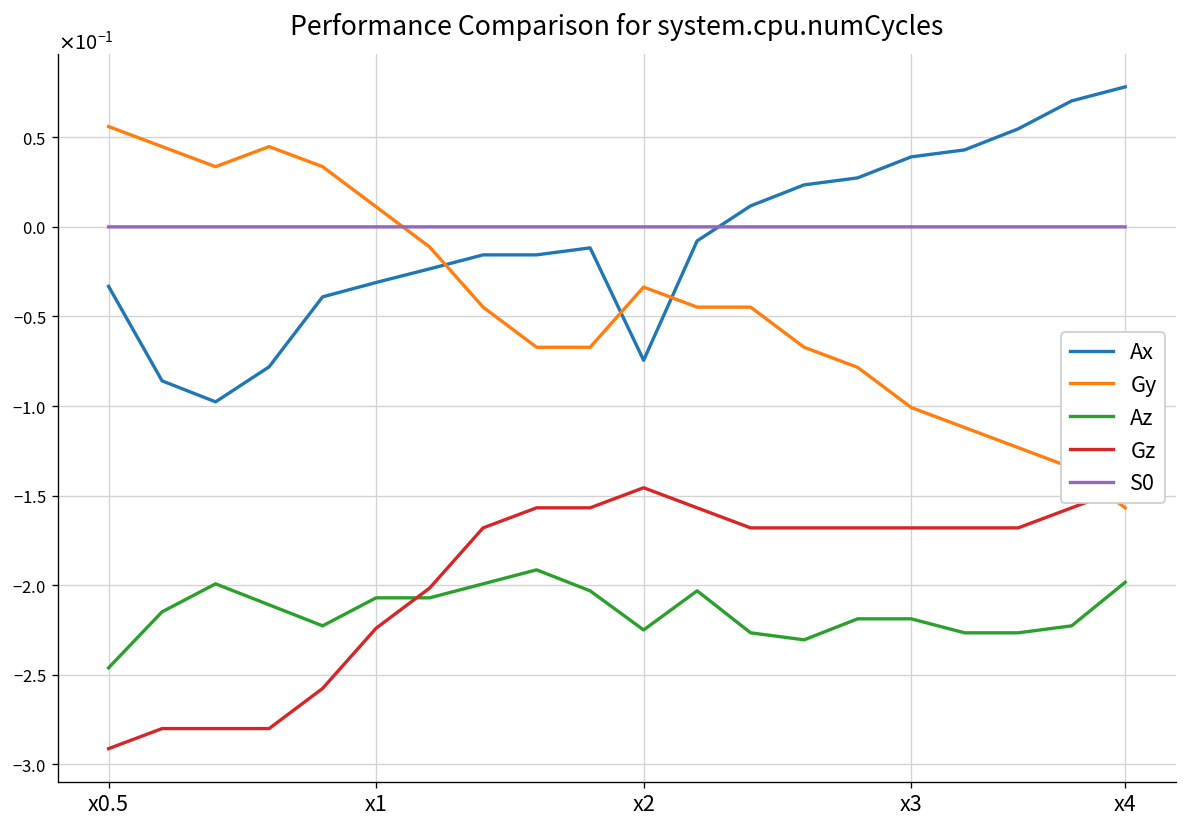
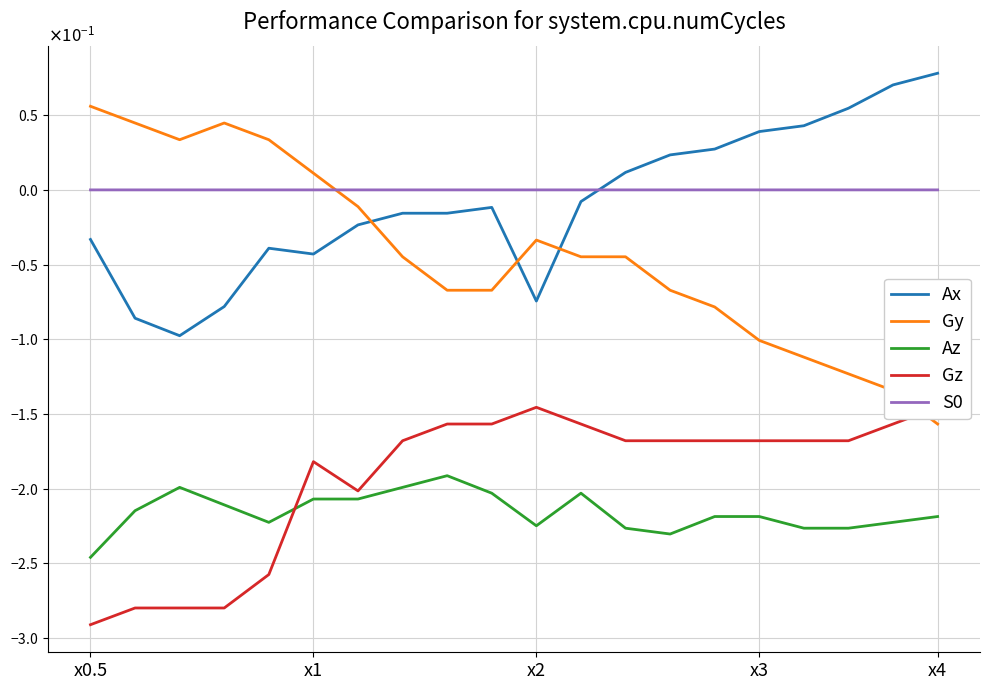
  {
    "Ax": {
      "x0.5": -0.033,
-     "x1": -0.031,
+     "x1": -0.043,
      "x2": -0.074,
      "x3": 0.039,
      "x4": 0.078
    },
    "Gy": {
      "x0.5": 0.056,
      "x1": 0.011,
      "x2": -0.034,
      "x3": -0.101,
      "x4": -0.157
    },
    "Az": {
      "x0.5": -0.246,
      "x1": -0.207,
      "x2": -0.225,
      "x3": -0.219,
-     "x4": -0.198
+     "x4": -0.219
    },
    "Gz": {
      "x0.5": -0.291,
-     "x1": -0.224,
+     "x1": -0.182,
      "x2": -0.146,
      "x3": -0.168
    },
    "S0": {
      "x0.5": 0.000,
      "x1": 0.000,
      "x2": 0.000,
      "x3": 0.000,
      "x4": 0.000
    }
  }
